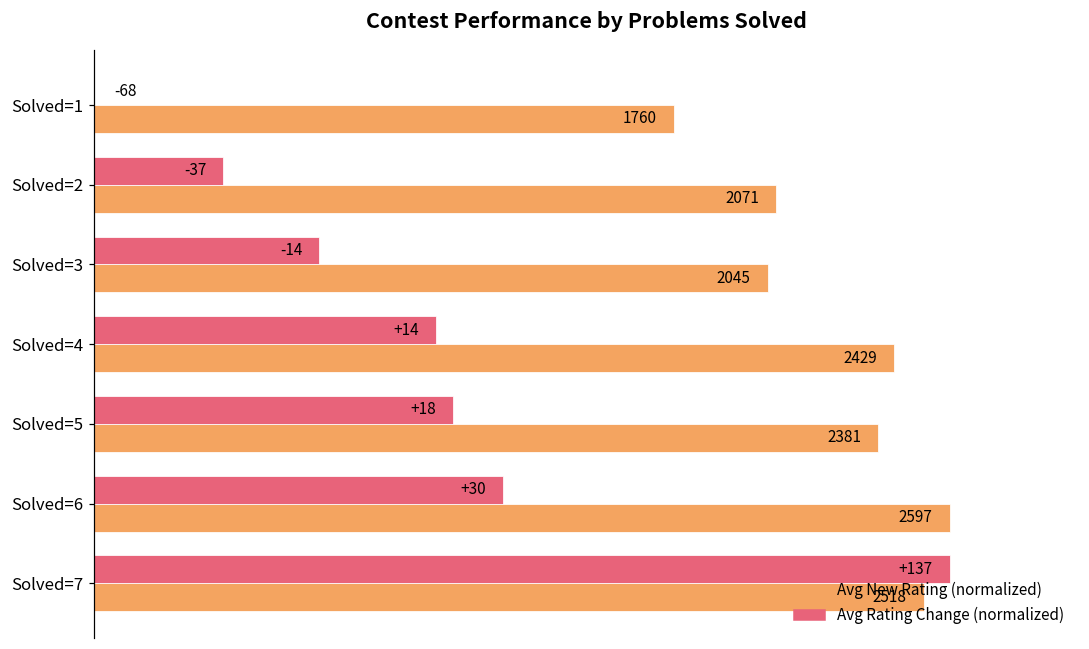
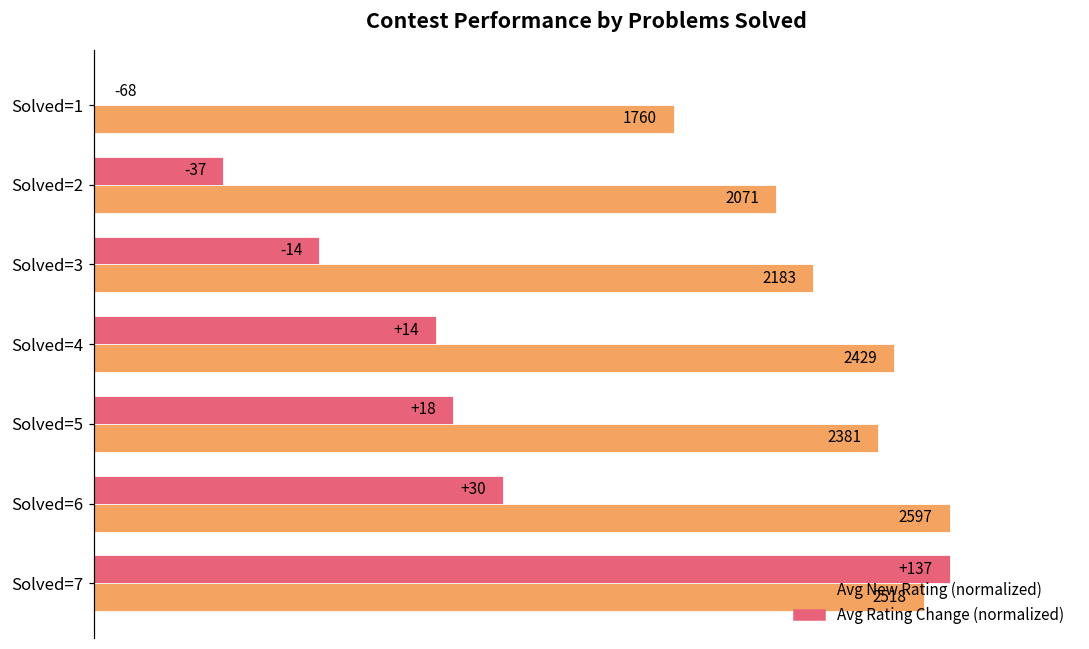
  {
    "Avg New Rating (normalized)": {
-     "Solved=3": 2045
+     "Solved=3": 2183
    }
  }
